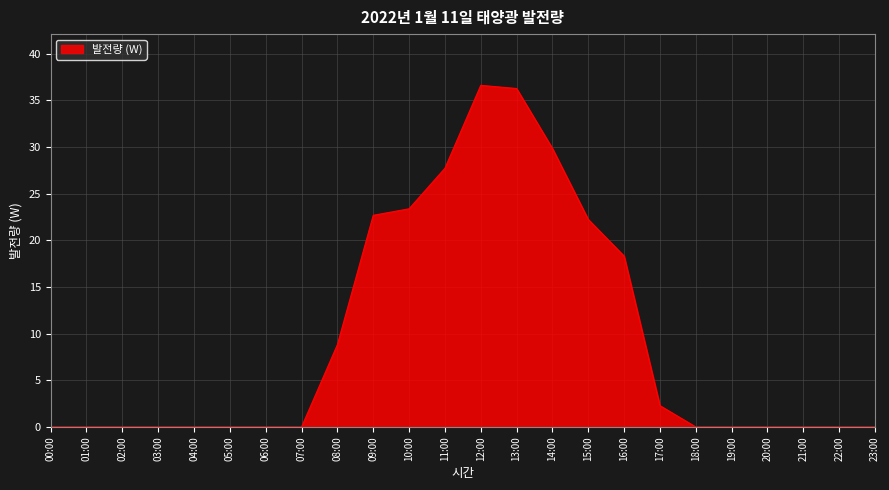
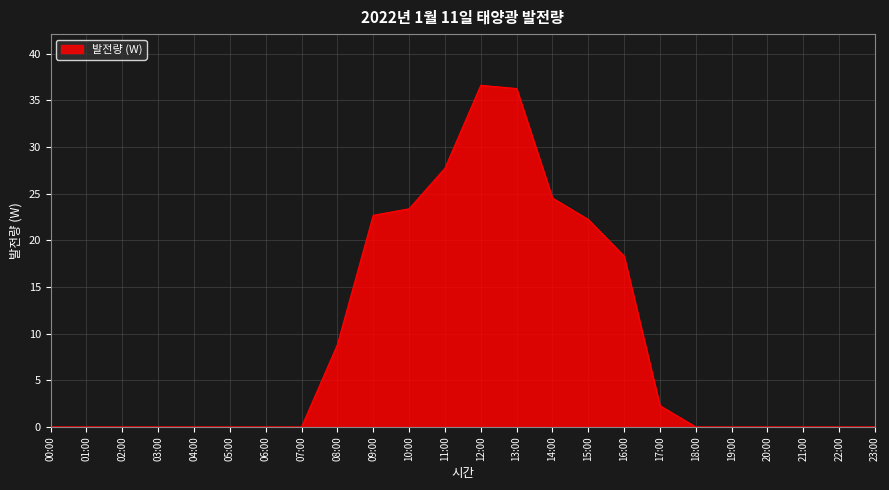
  {
    "00:00": 0,
    "01:00": 0,
    "02:00": 0,
    "03:00": 0,
    "04:00": 0,
    "05:00": 0,
    "06:00": 0,
    "07:00": 0,
    "08:00": 9,
    "09:00": 23,
    "10:00": 23,
    "11:00": 28,
    "12:00": 37,
    "13:00": 36,
-   "14:00": 30,
+   "14:00": 25,
    "15:00": 22,
    "16:00": 18,
    "17:00": 2,
    "18:00": 0,
    "19:00": 0,
    "20:00": 0,
    "21:00": 0,
    "22:00": 0,
    "23:00": 0
  }
